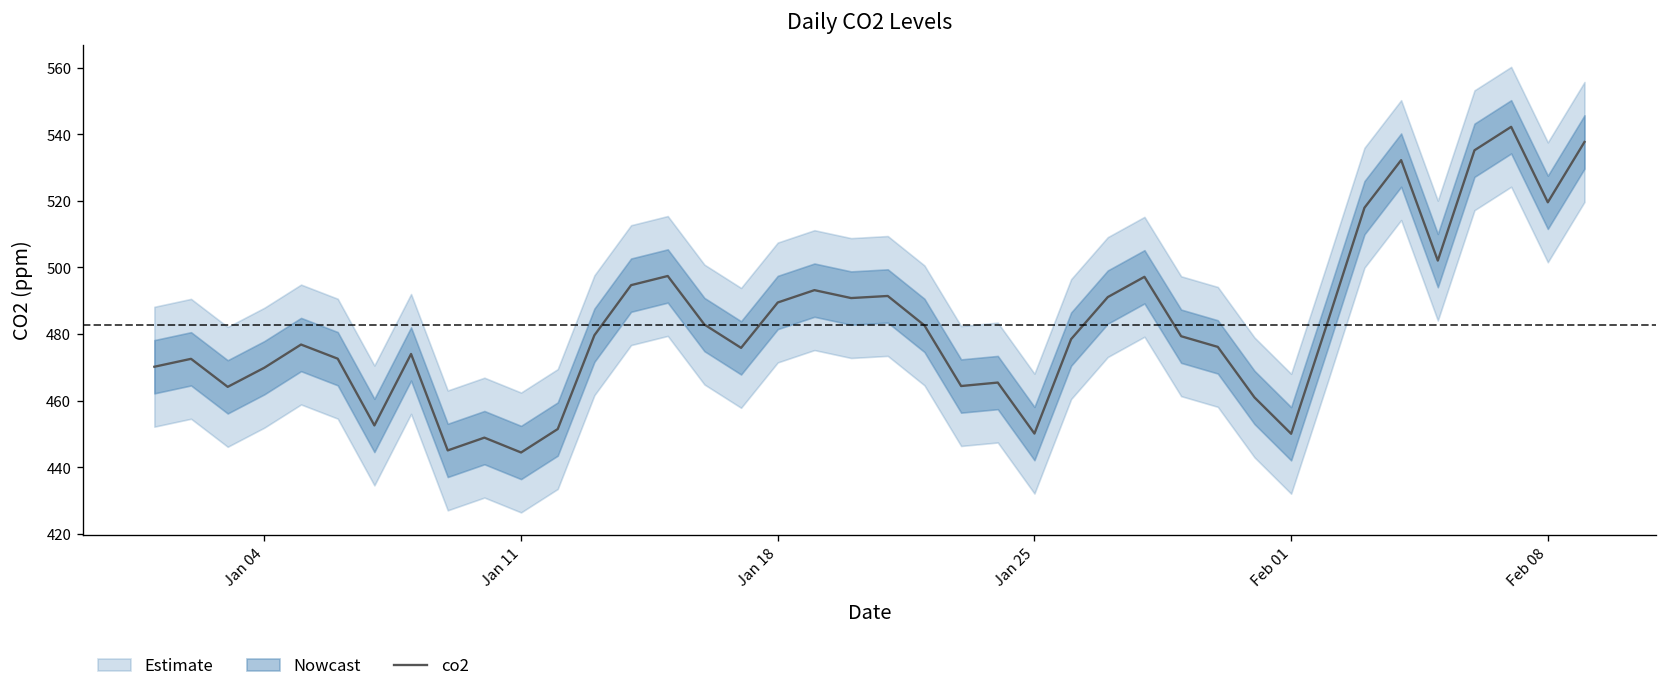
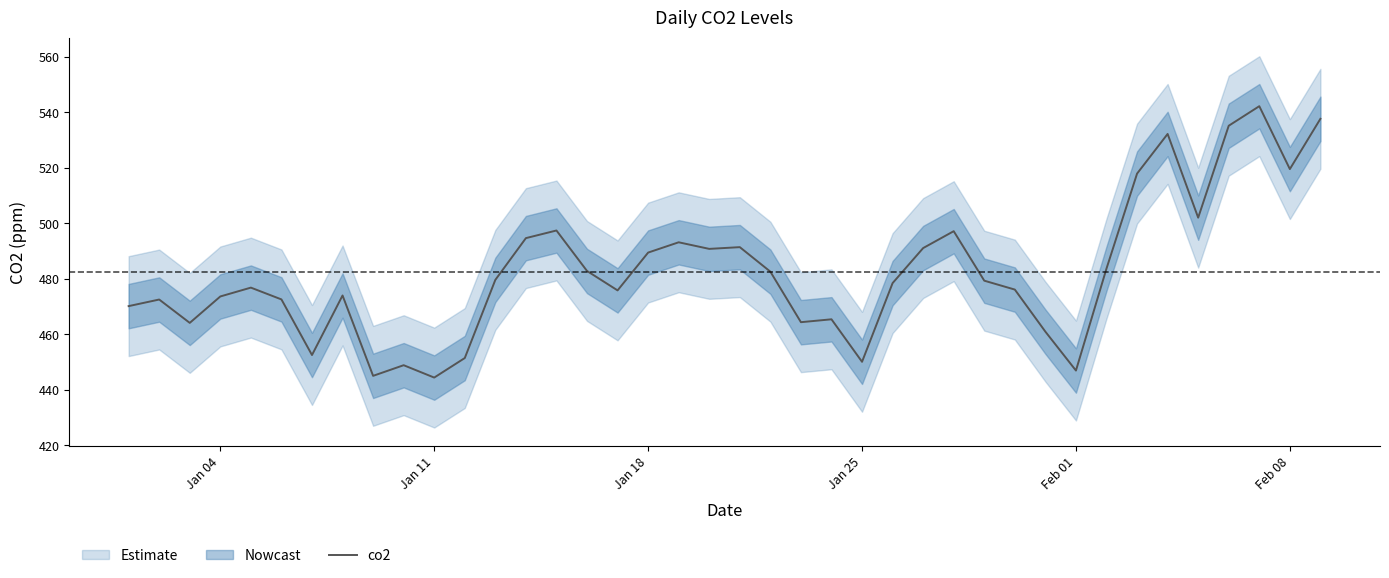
  {
    "co2": {
-     "Jan 04": 470,
+     "Jan 04": 474,
      "Jan 11": 444,
      "Jan 18": 489,
      "Jan 25": 450,
-     "Feb 01": 450,
+     "Feb 01": 447,
      "Feb 08": 520
    }
  }
